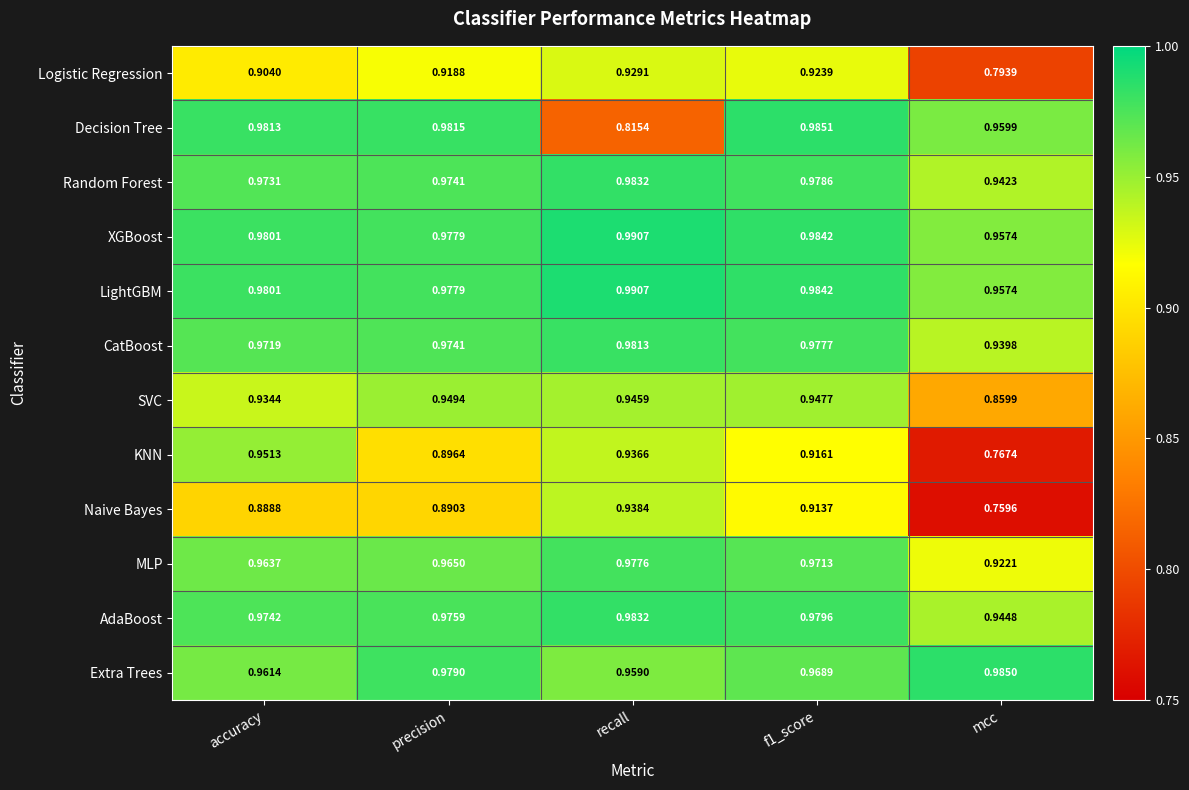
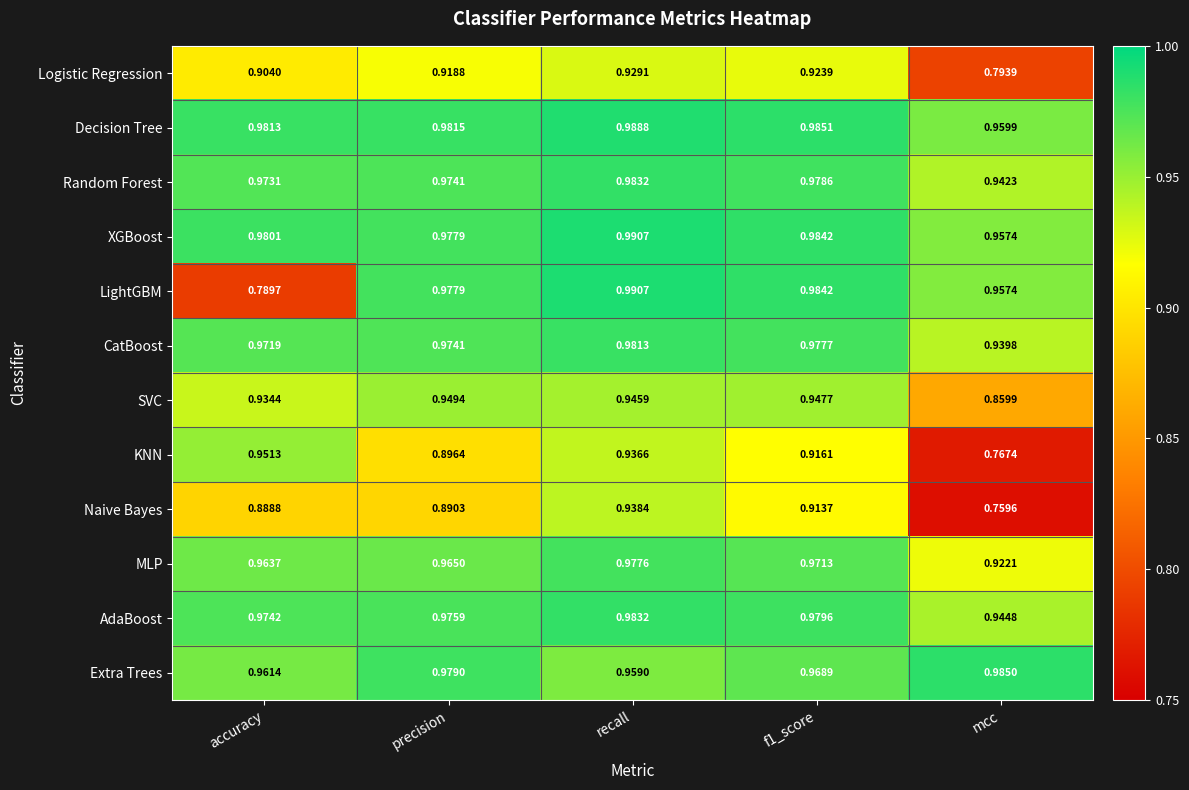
  {
    "Logistic Regression": {
      "accuracy": 0.9040,
      "precision": 0.9188,
      "recall": 0.9291,
      "f1_score": 0.9239,
      "mcc": 0.7939
    },
    "Decision Tree": {
      "accuracy": 0.9813,
      "precision": 0.9815,
-     "recall": 0.8154,
+     "recall": 0.9888,
      "f1_score": 0.9851,
      "mcc": 0.9599
    },
    "Random Forest": {
      "accuracy": 0.9731,
      "precision": 0.9741,
      "recall": 0.9832,
      "f1_score": 0.9786,
      "mcc": 0.9423
    },
    "XGBoost": {
      "accuracy": 0.9801,
      "precision": 0.9779,
      "recall": 0.9907,
      "f1_score": 0.9842,
      "mcc": 0.9574
    },
    "LightGBM": {
-     "accuracy": 0.9801,
+     "accuracy": 0.7897,
      "precision": 0.9779,
      "recall": 0.9907,
      "f1_score": 0.9842,
      "mcc": 0.9574
    },
    "CatBoost": {
      "accuracy": 0.9719,
      "precision": 0.9741,
      "recall": 0.9813,
      "f1_score": 0.9777,
      "mcc": 0.9398
    },
    "SVC": {
      "accuracy": 0.9344,
      "precision": 0.9494,
      "recall": 0.9459,
      "f1_score": 0.9477,
      "mcc": 0.8599
    },
    "KNN": {
      "accuracy": 0.9513,
      "precision": 0.8964,
      "recall": 0.9366,
      "f1_score": 0.9161,
      "mcc": 0.7674
    },
    "Naive Bayes": {
      "accuracy": 0.8888,
      "precision": 0.8903,
      "recall": 0.9384,
      "f1_score": 0.9137,
      "mcc": 0.7596
    },
    "MLP": {
      "accuracy": 0.9637,
      "precision": 0.9650,
      "recall": 0.9776,
      "f1_score": 0.9713,
      "mcc": 0.9221
    },
    "AdaBoost": {
      "accuracy": 0.9742,
      "precision": 0.9759,
      "recall": 0.9832,
      "f1_score": 0.9796,
      "mcc": 0.9448
    },
    "Extra Trees": {
      "accuracy": 0.9614,
      "precision": 0.9790,
      "recall": 0.9590,
      "f1_score": 0.9689,
      "mcc": 0.9850
    }
  }
